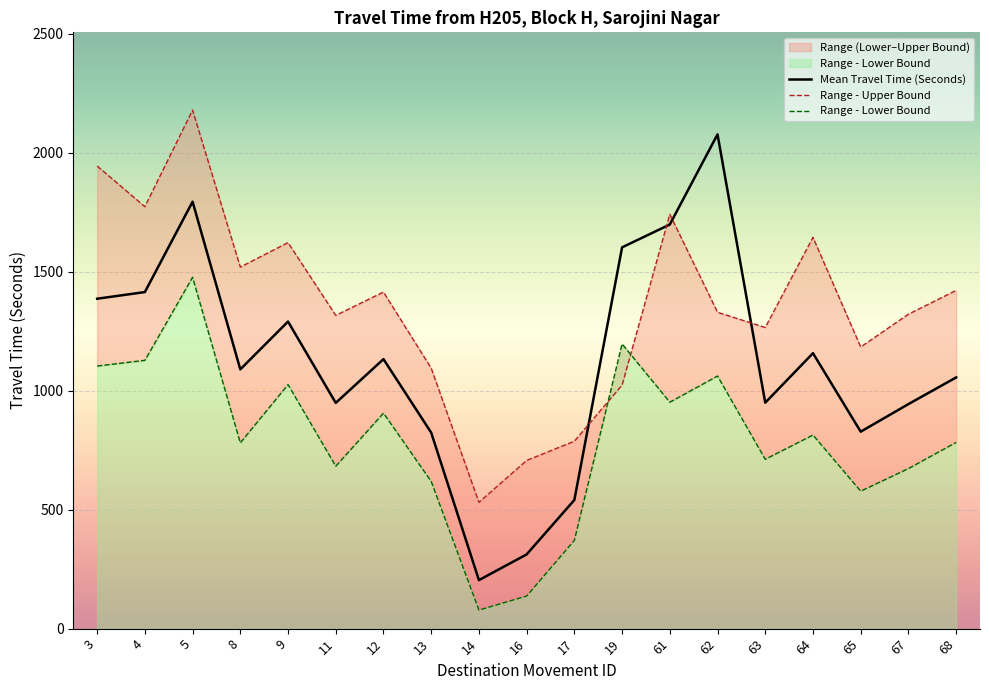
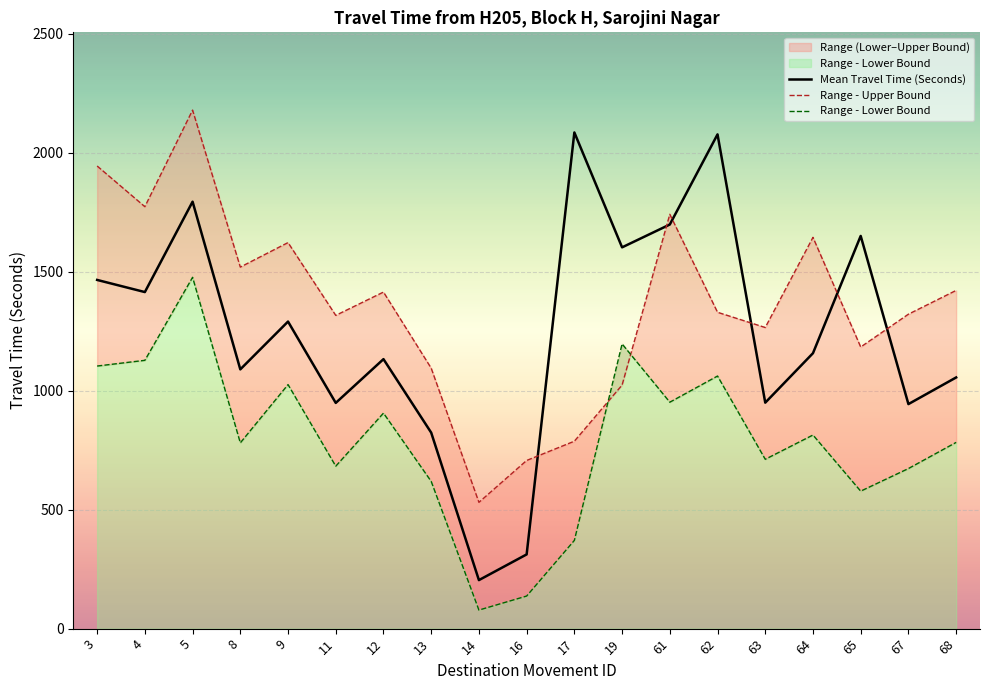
  {
    "Mean Travel Time (Seconds)": {
-     "3": 1390,
+     "3": 1470,
      "4": 1420,
      "5": 1800,
      "8": 1090,
      "9": 1290,
      "11": 950,
      "12": 1130,
      "13": 820,
      "14": 200,
      "16": 310,
-     "17": 540,
+     "17": 2090,
      "19": 1600,
      "61": 1700,
      "62": 2080,
      "63": 950,
      "64": 1160,
-     "65": 830,
+     "65": 1650,
      "67": 940,
      "68": 1060
    },
    "Range - Upper Bound": {
      "19": 1020
    }
  }
